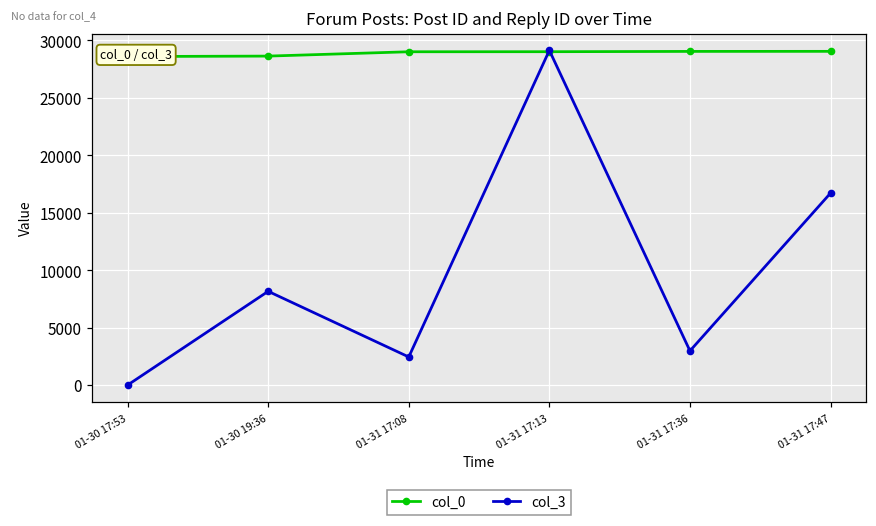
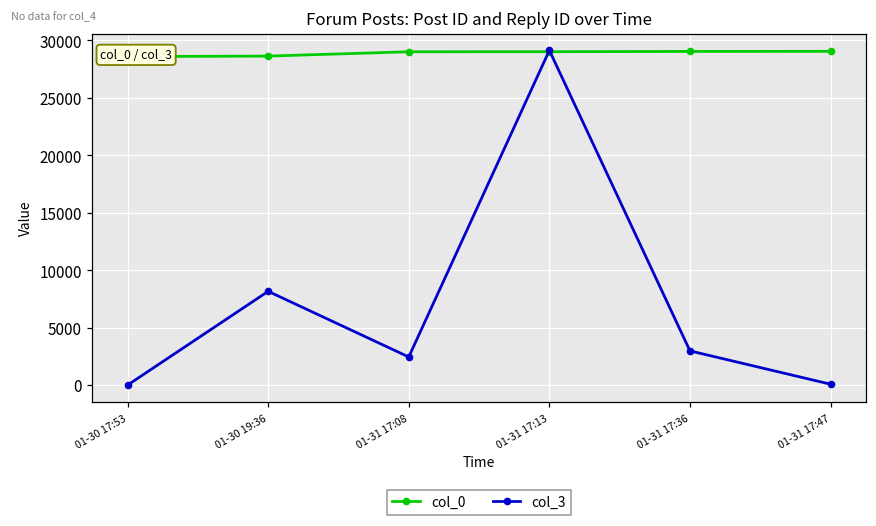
  {
    "col_0": {
      "01-30 19:36": 28600,
      "01-31 17:08": 29000,
      "01-31 17:36": 29000,
      "01-31 17:47": 29000
    },
    "col_3": {
      "01-30 17:53": 0,
      "01-30 19:36": 8200,
      "01-31 17:08": 2400,
      "01-31 17:36": 3000,
-     "01-31 17:47": 16700
+     "01-31 17:47": 100
    }
  }
